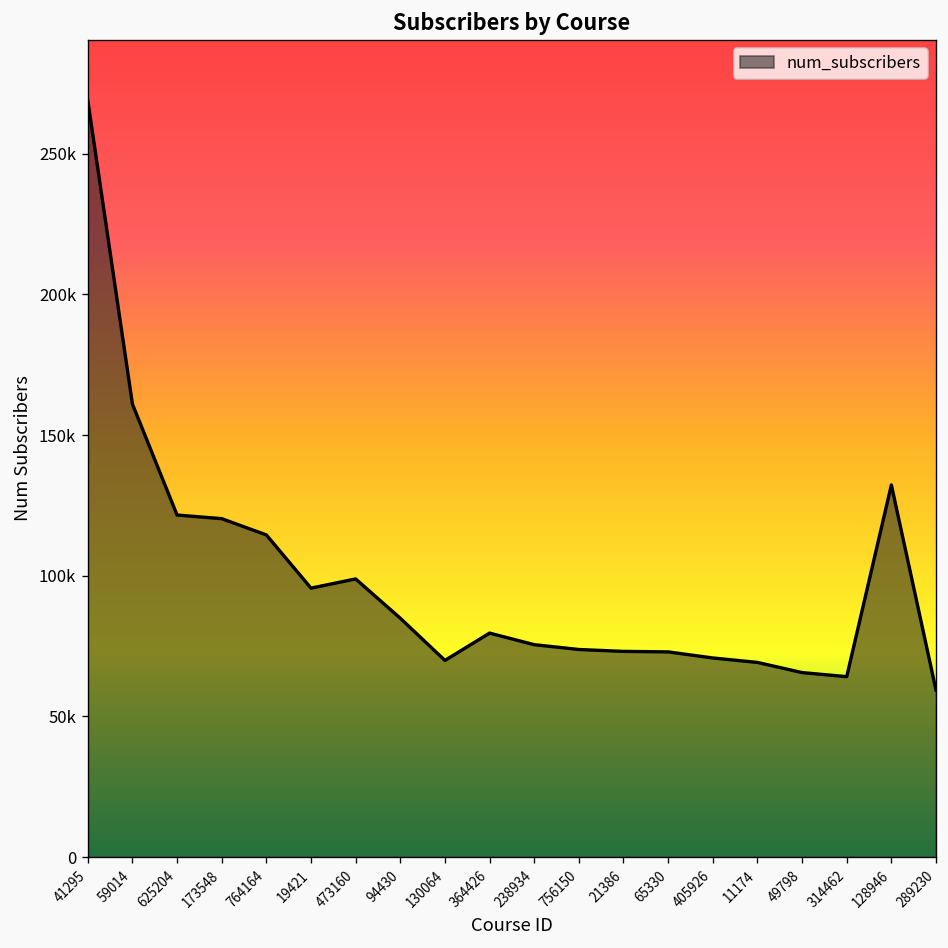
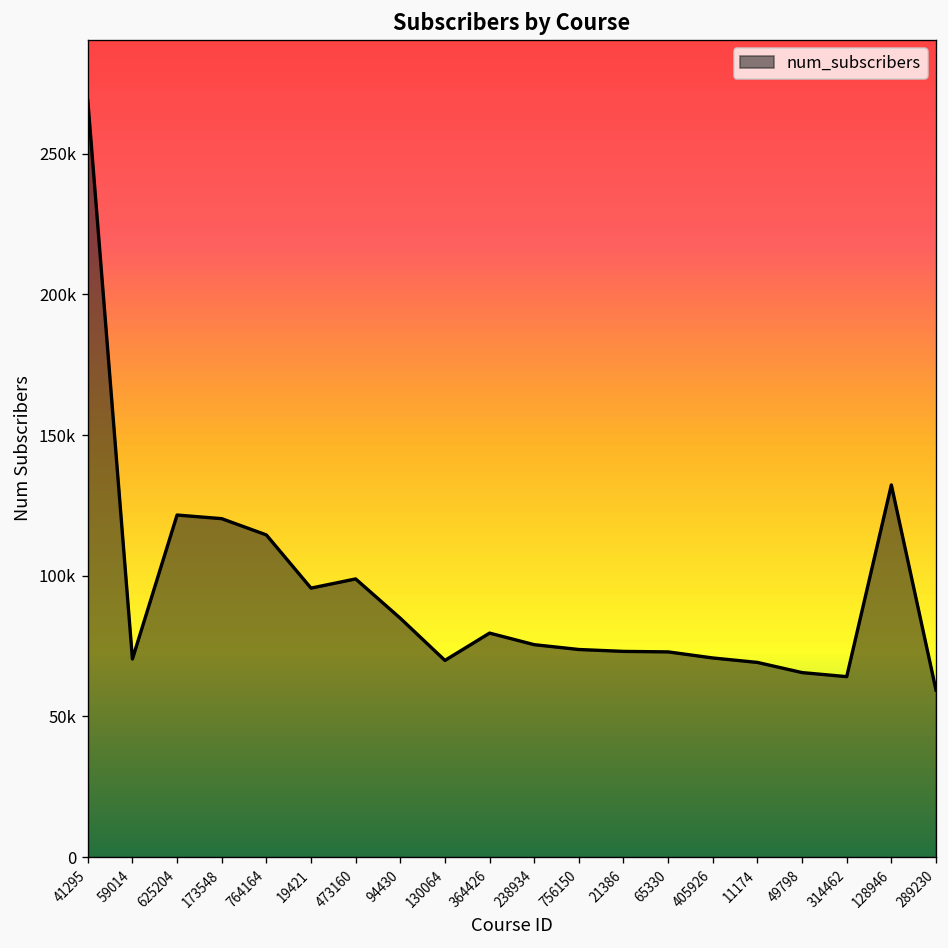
  {
    "41295": 269000,
-   "59014": 161000,
+   "59014": 70000,
    "625204": 122000,
    "173548": 120000,
    "764164": 115000,
    "19421": 96000,
    "473160": 99000,
    "94430": 85000,
    "130064": 70000,
    "364426": 80000,
    "238934": 75000,
    "756150": 74000,
    "21386": 73000,
    "65330": 73000,
    "405926": 71000,
    "11174": 69000,
    "49798": 66000,
    "314462": 64000,
    "128946": 132000,
    "289230": 59000
  }
